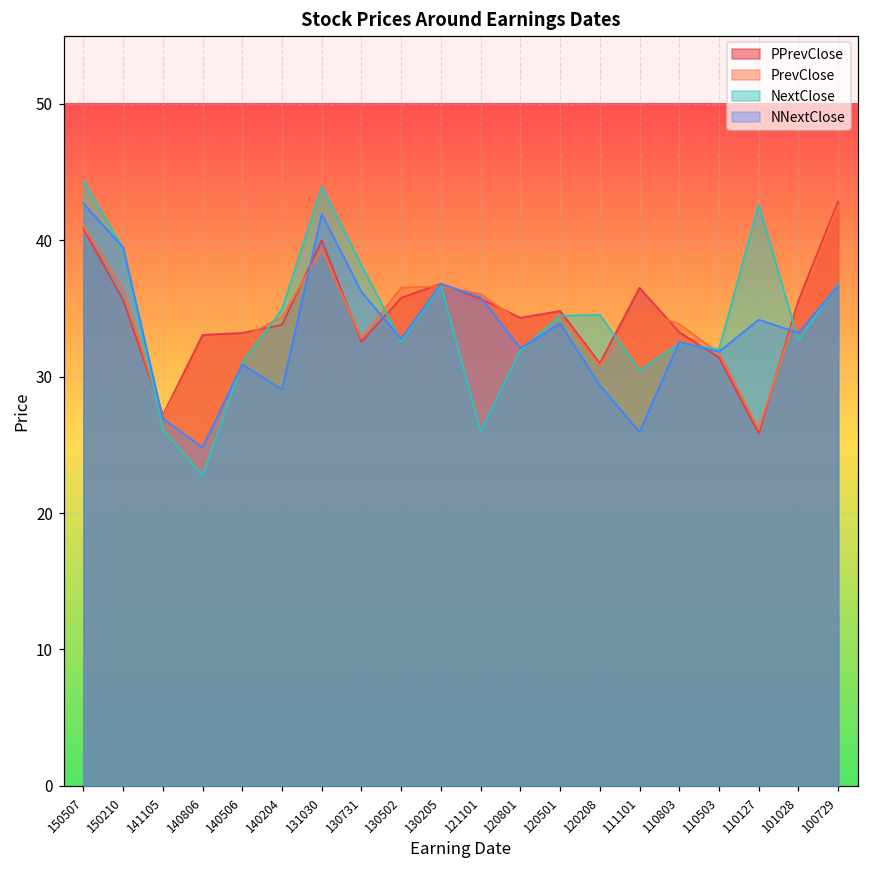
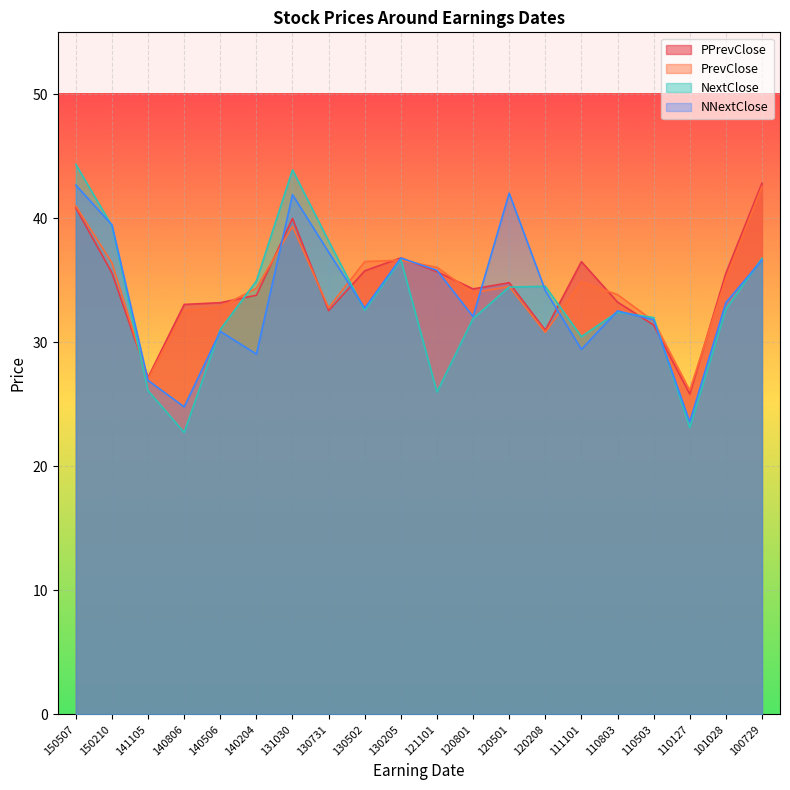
  {
    "NextClose": {
      "150507": 44.3,
      "141105": 26.1,
      "140806": 22.7,
      "140204": 35.0,
      "131030": 43.9,
      "130731": 38.2,
      "121101": 26.0,
      "120208": 34.5,
      "111101": 30.5,
-     "110127": 42.6,
+     "110127": 23.1,
      "101028": 32.7
    },
    "NNextClose": {
      "150507": 42.7,
      "140806": 24.8,
      "140204": 29.1,
      "131030": 41.9,
-     "130731": 36.2,
-     "120501": 33.9,
-     "120208": 29.4,
-     "111101": 25.9,
-     "110127": 34.2,
+     "130731": 37.3,
+     "120501": 42.0,
+     "120208": 34.2,
+     "111101": 29.4,
+     "110127": 23.6,
      "101028": 33.2
    }
  }
